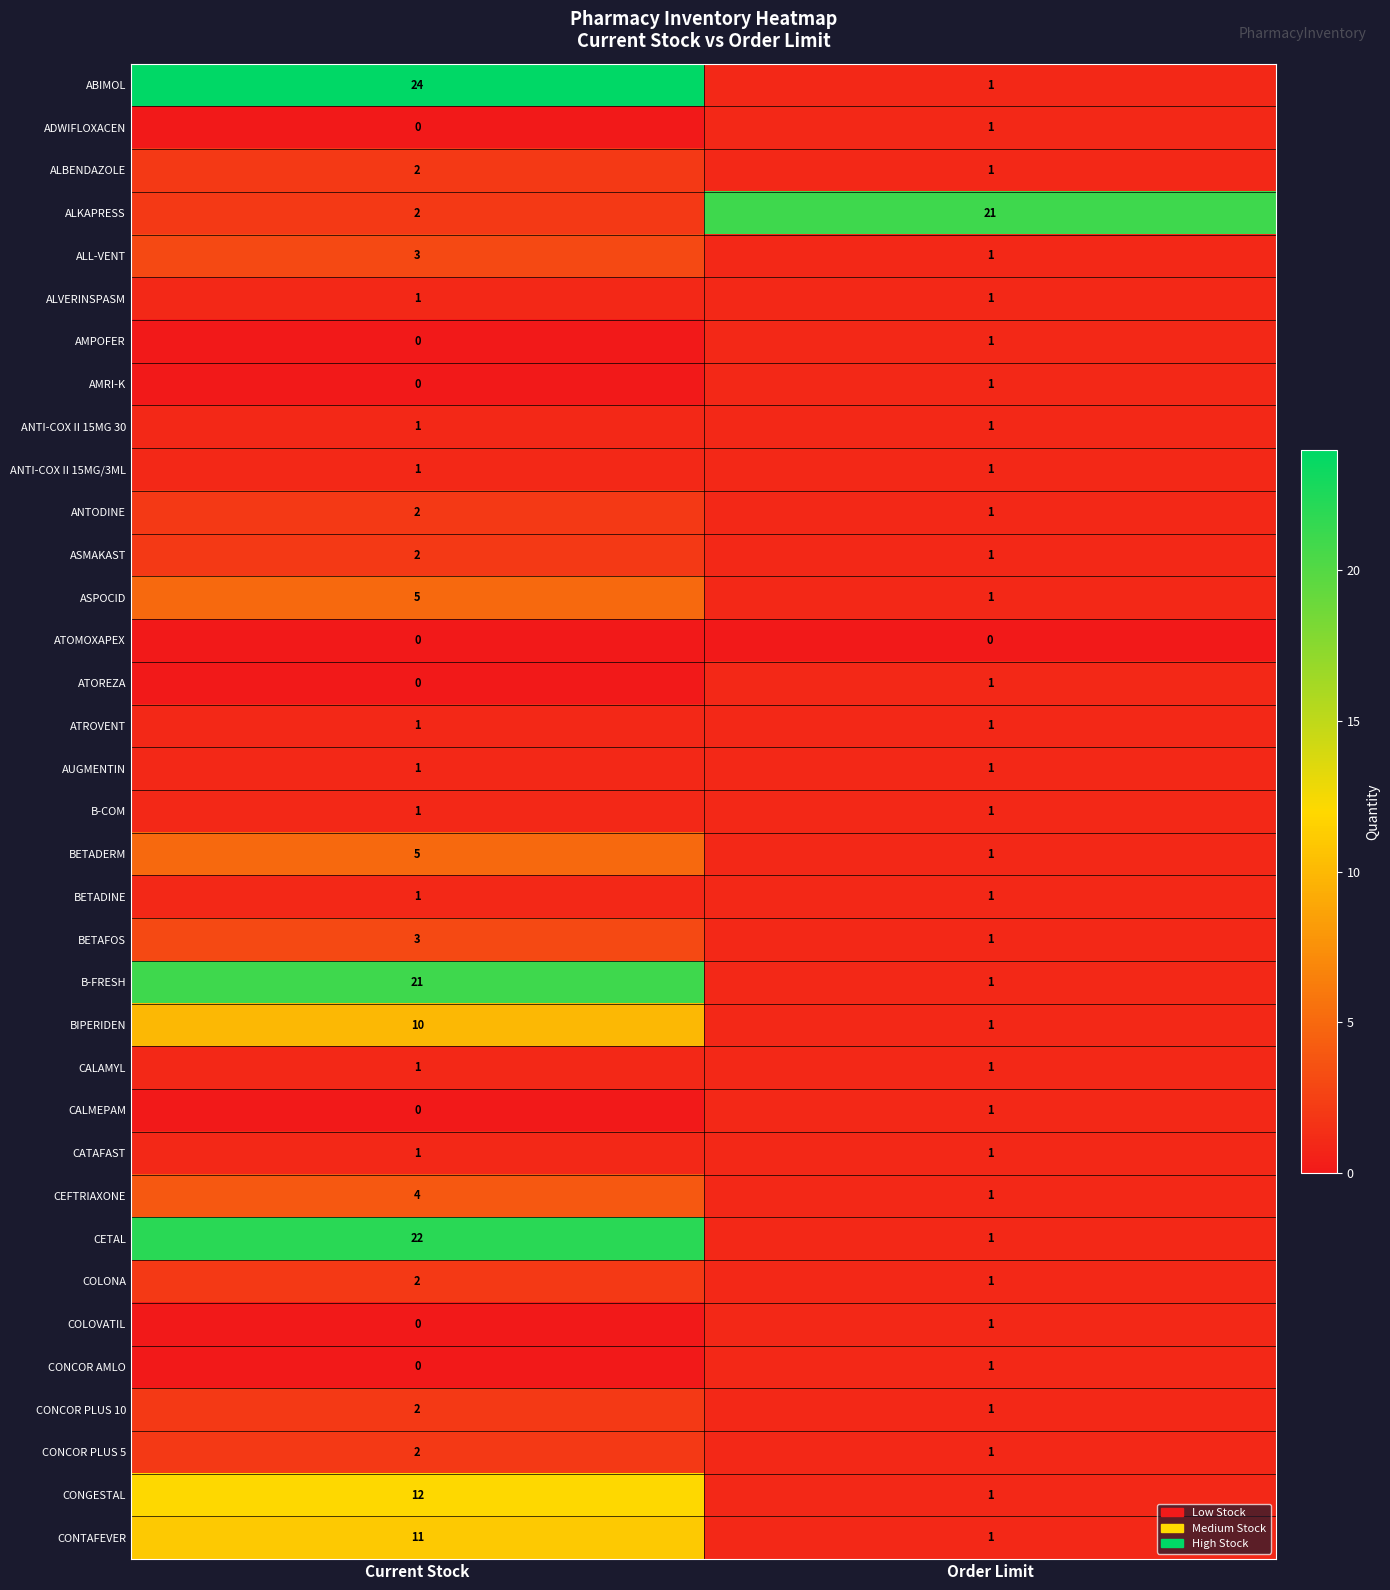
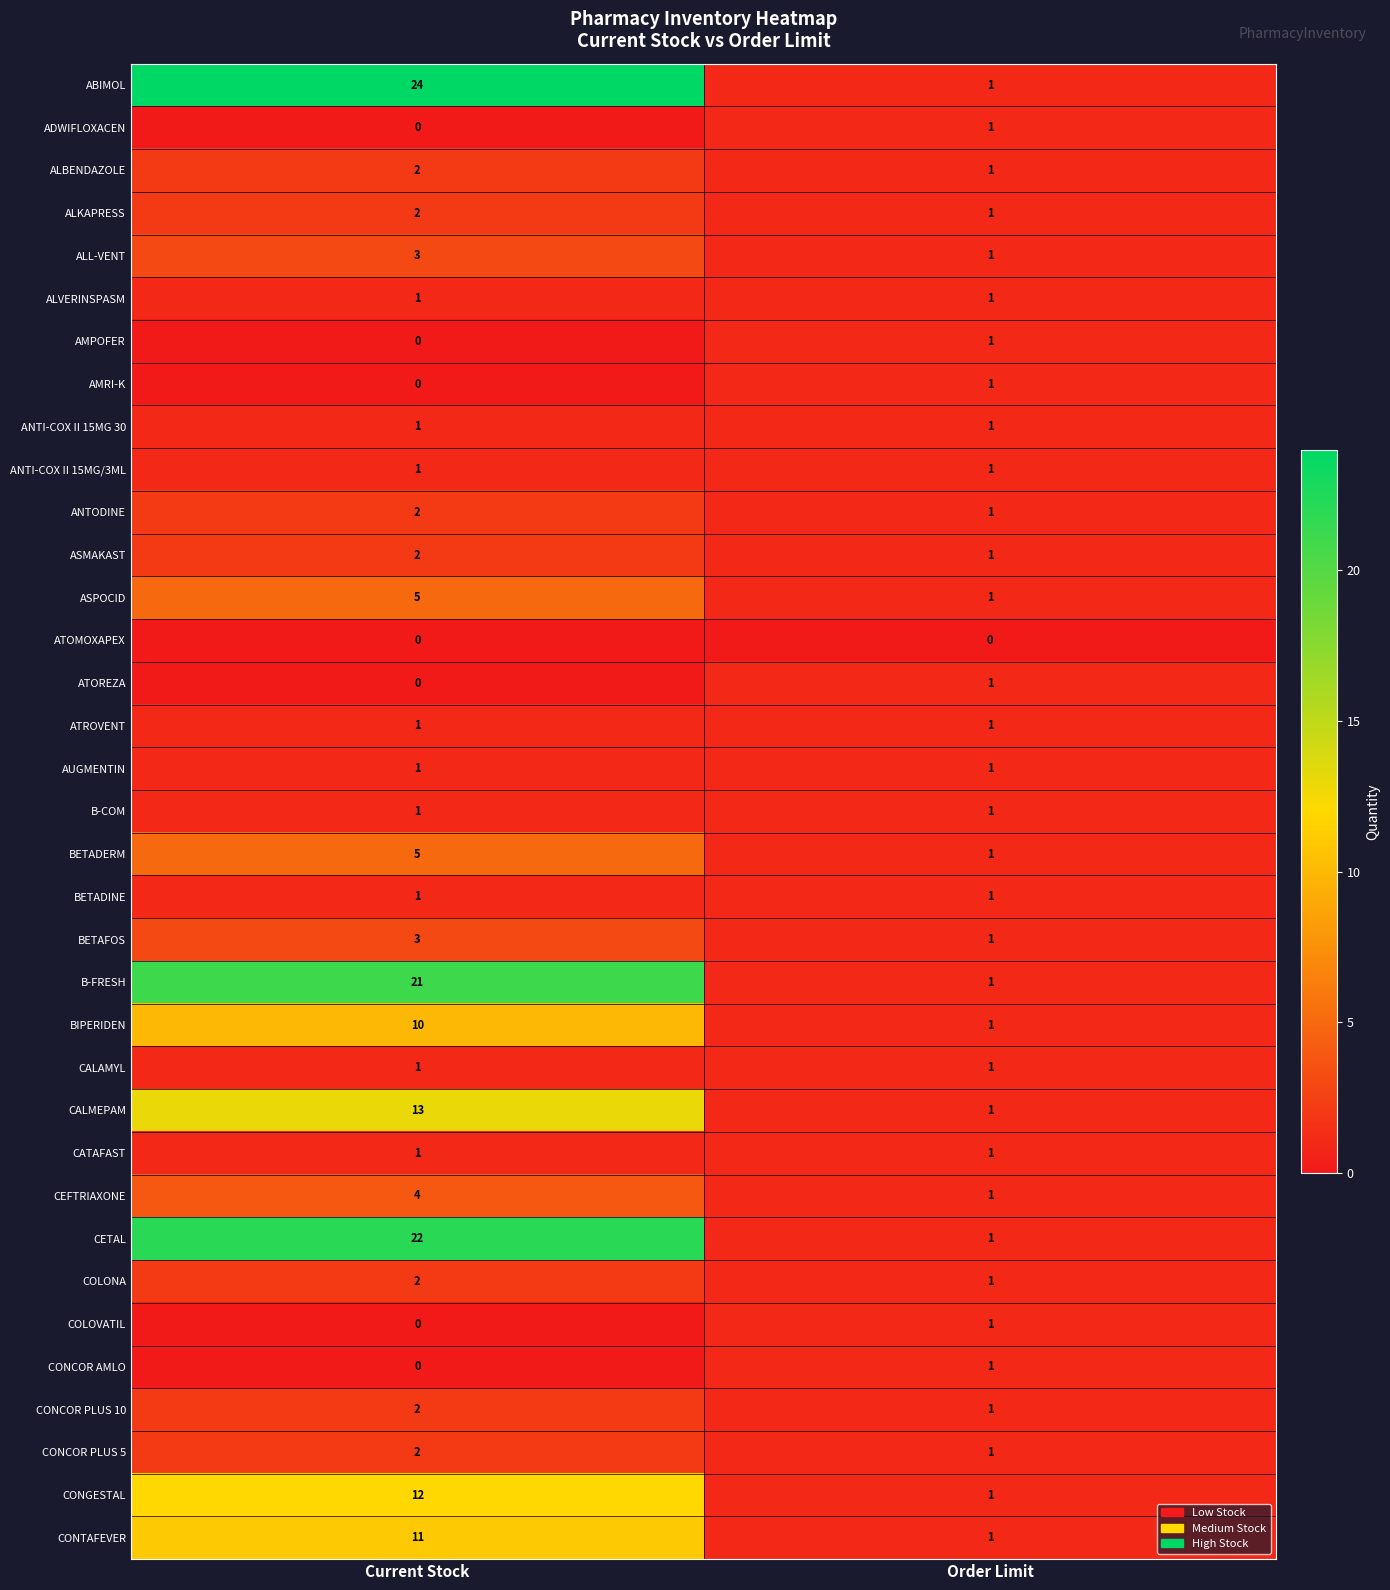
  {
    "ABIMOL": {
      "Current Stock": 24,
      "Order Limit": 1
    },
    "ADWIFLOXACEN": {
      "Current Stock": 0,
      "Order Limit": 1
    },
    "ALBENDAZOLE": {
      "Current Stock": 2,
      "Order Limit": 1
    },
    "ALKAPRESS": {
      "Current Stock": 2,
-     "Order Limit": 21
+     "Order Limit": 1
    },
    "ALL-VENT": {
      "Current Stock": 3,
      "Order Limit": 1
    },
    "ALVERINSPASM": {
      "Current Stock": 1,
      "Order Limit": 1
    },
    "AMPOFER": {
      "Current Stock": 0,
      "Order Limit": 1
    },
    "AMRI-K": {
      "Current Stock": 0,
      "Order Limit": 1
    },
    "ANTI-COX II 15MG 30": {
      "Current Stock": 1,
      "Order Limit": 1
    },
    "ANTI-COX II 15MG/3ML": {
      "Current Stock": 1,
      "Order Limit": 1
    },
    "ANTODINE": {
      "Current Stock": 2,
      "Order Limit": 1
    },
    "ASMAKAST": {
      "Current Stock": 2,
      "Order Limit": 1
    },
    "ASPOCID": {
      "Current Stock": 5,
      "Order Limit": 1
    },
    "ATOMOXAPEX": {
      "Current Stock": 0,
      "Order Limit": 0
    },
    "ATOREZA": {
      "Current Stock": 0,
      "Order Limit": 1
    },
    "ATROVENT": {
      "Current Stock": 1,
      "Order Limit": 1
    },
    "AUGMENTIN": {
      "Current Stock": 1,
      "Order Limit": 1
    },
    "B-COM": {
      "Current Stock": 1,
      "Order Limit": 1
    },
    "BETADERM": {
      "Current Stock": 5,
      "Order Limit": 1
    },
    "BETADINE": {
      "Current Stock": 1,
      "Order Limit": 1
    },
    "BETAFOS": {
      "Current Stock": 3,
      "Order Limit": 1
    },
    "B-FRESH": {
      "Current Stock": 21,
      "Order Limit": 1
    },
    "BIPERIDEN": {
      "Current Stock": 10,
      "Order Limit": 1
    },
    "CALAMYL": {
      "Current Stock": 1,
      "Order Limit": 1
    },
    "CALMEPAM": {
-     "Current Stock": 0,
+     "Current Stock": 13,
      "Order Limit": 1
    },
    "CATAFAST": {
      "Current Stock": 1,
      "Order Limit": 1
    },
    "CEFTRIAXONE": {
      "Current Stock": 4,
      "Order Limit": 1
    },
    "CETAL": {
      "Current Stock": 22,
      "Order Limit": 1
    },
    "COLONA": {
      "Current Stock": 2,
      "Order Limit": 1
    },
    "COLOVATIL": {
      "Current Stock": 0,
      "Order Limit": 1
    },
    "CONCOR AMLO": {
      "Current Stock": 0,
      "Order Limit": 1
    },
    "CONCOR PLUS 10": {
      "Current Stock": 2,
      "Order Limit": 1
    },
    "CONCOR PLUS 5": {
      "Current Stock": 2,
      "Order Limit": 1
    },
    "CONGESTAL": {
      "Current Stock": 12,
      "Order Limit": 1
    },
    "CONTAFEVER": {
      "Current Stock": 11,
      "Order Limit": 1
    }
  }
